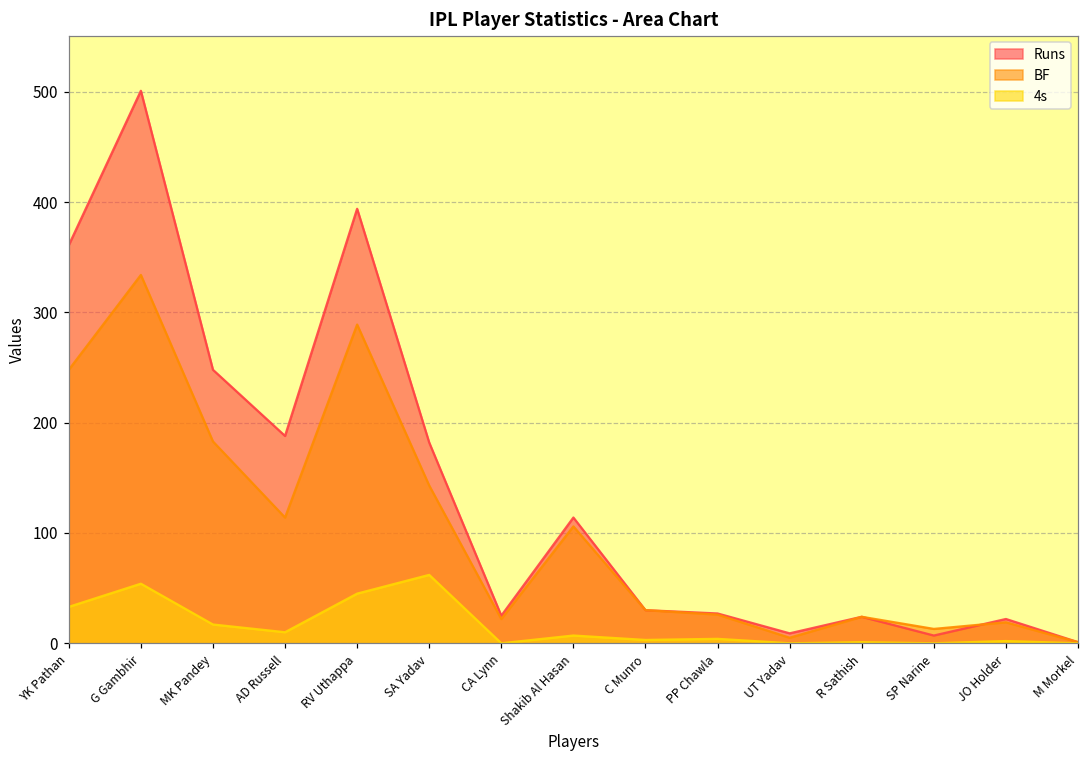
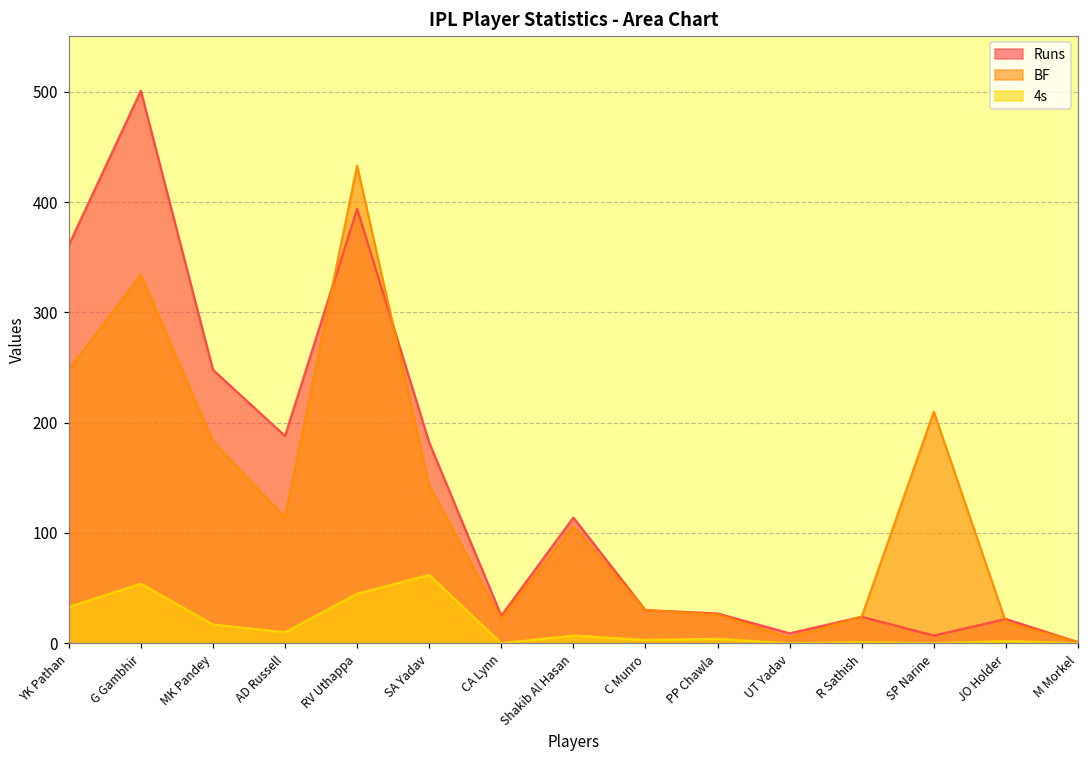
  {
    "Runs": {
      "YK Pathan": 361,
      "G Gambhir": 501,
      "MK Pandey": 248,
      "AD Russell": 188,
      "RV Uthappa": 394,
      "SA Yadav": 182,
      "CA Lynn": 25,
      "Shakib Al Hasan": 114,
      "UT Yadav": 9,
      "SP Narine": 7,
      "JO Holder": 22
    },
    "BF": {
      "YK Pathan": 248,
      "G Gambhir": 334,
      "MK Pandey": 183,
      "AD Russell": 114,
-     "RV Uthappa": 289,
+     "RV Uthappa": 433,
      "SA Yadav": 143,
      "CA Lynn": 22,
      "Shakib Al Hasan": 106,
      "UT Yadav": 5,
-     "SP Narine": 13,
+     "SP Narine": 210,
      "JO Holder": 19
    },
    "4s": {
      "YK Pathan": 33,
      "G Gambhir": 54,
      "MK Pandey": 17,
      "AD Russell": 10,
      "RV Uthappa": 45,
      "SA Yadav": 62,
      "CA Lynn": 0,
      "Shakib Al Hasan": 7,
      "C Munro": 3,
      "PP Chawla": 4,
      "UT Yadav": 0,
      "R Sathish": 1,
      "SP Narine": 0,
      "JO Holder": 2
    }
  }
